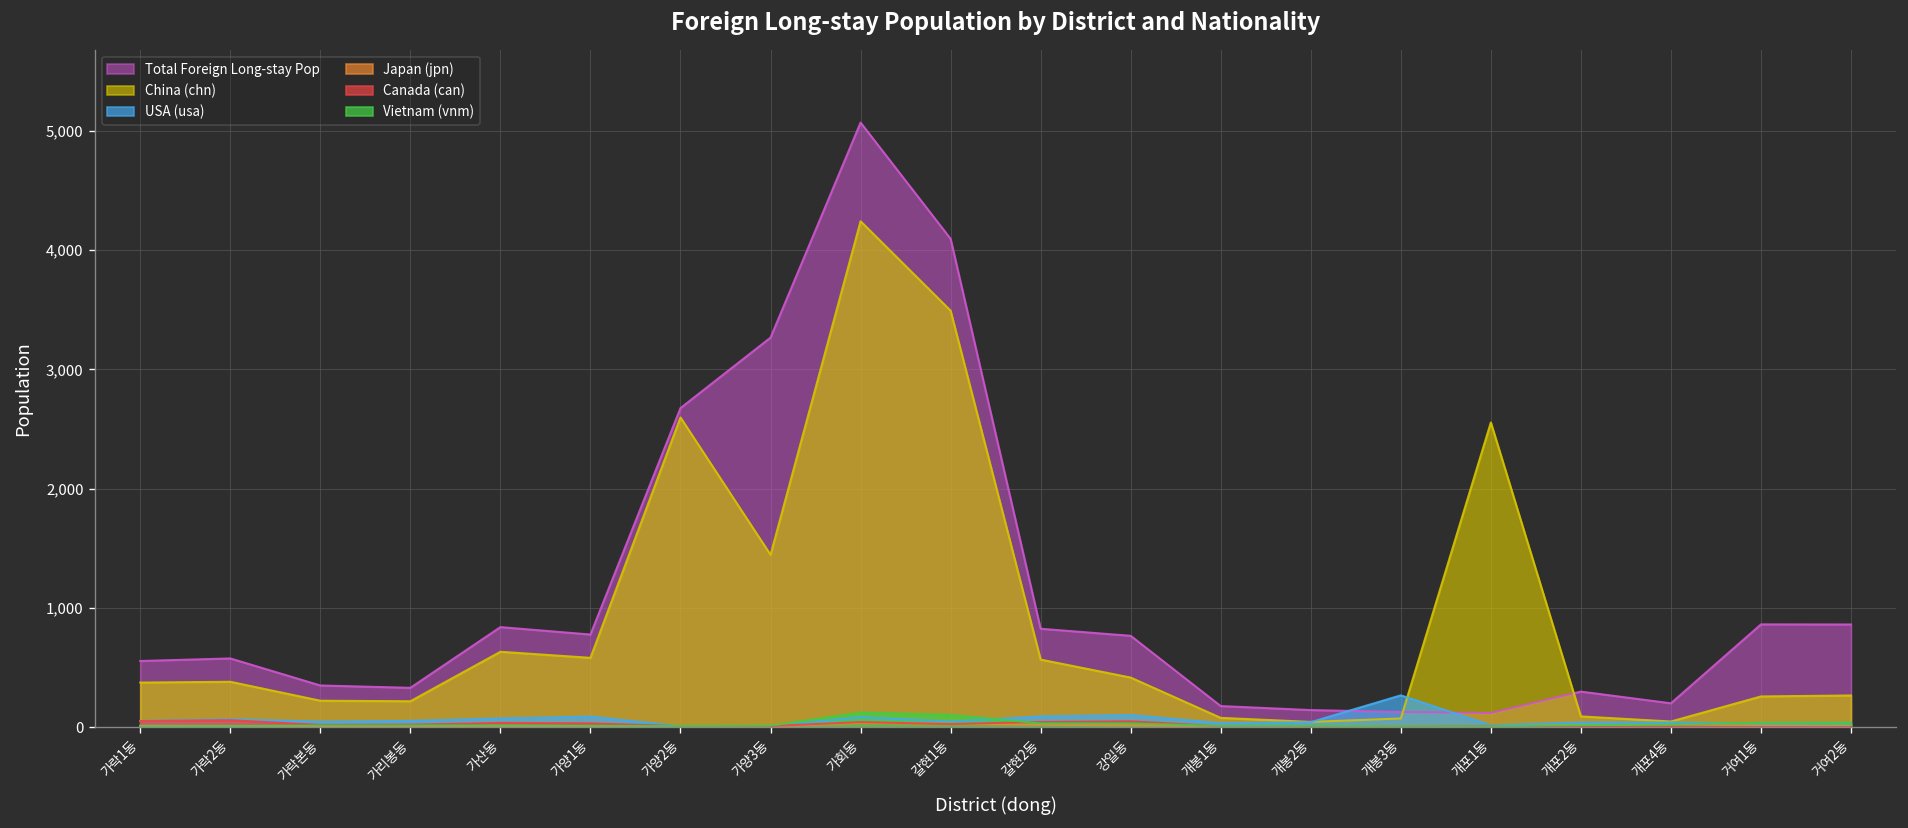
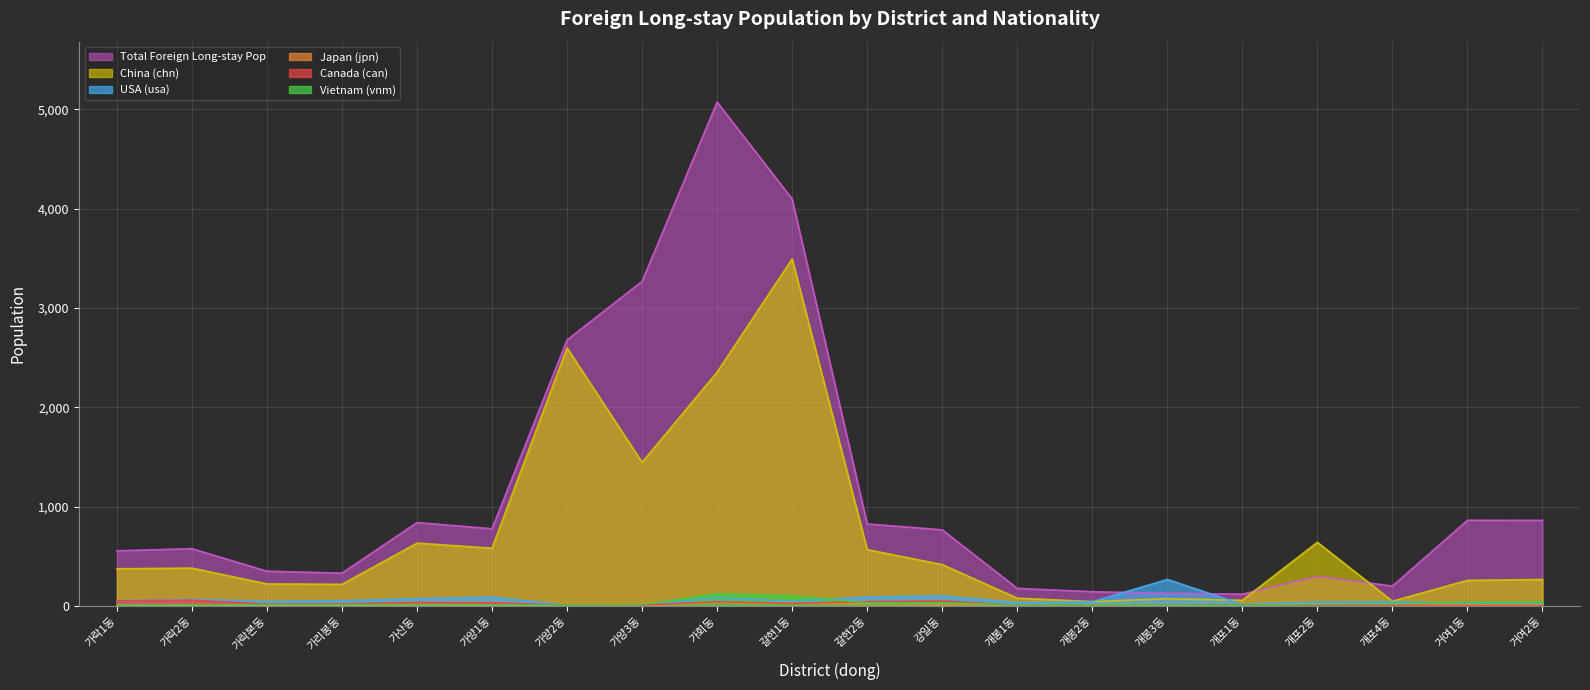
  {
    "Total Foreign Long-stay Pop": {
      "가락1동": "600",
      "가락2동": "600",
      "가락본동": "300",
      "가리봉동": "300",
      "가산동": "800",
      "가양1동": "800",
      "가양2동": "2,700",
      "가양3동": "3,300",
      "가회동": "5,100",
      "갈현1동": "4,100",
      "갈현2동": "800",
      "강일동": "800",
      "개봉1동": "200",
      "개봉2동": "100",
      "개봉3동": "100",
      "개포1동": "100",
      "개포2동": "300",
      "개포4동": "200",
      "거여1동": "900",
      "거여2동": "900"
    },
    "China (chn)": {
      "가락1동": "400",
      "가락2동": "400",
      "가락본동": "200",
      "가리봉동": "200",
      "가산동": "600",
      "가양1동": "600",
      "가양2동": "2,600",
      "가양3동": "1,400",
-     "가회동": "4,200",
+     "가회동": "2,400",
      "갈현1동": "3,500",
      "갈현2동": "600",
      "강일동": "400",
      "개봉1동": "100",
      "개봉3동": "100",
-     "개포1동": "2,600",
-     "개포2동": "100",
+     "개포1동": "100",
+     "개포2동": "600",
      "거여1동": "300",
      "거여2동": "300"
    },
    "USA (usa)": {
      "가락본동": "0",
      "가리봉동": "100",
      "가산동": "100",
      "가양1동": "100",
      "가회동": "100",
      "갈현2동": "100",
      "강일동": "100",
      "개봉3동": "300"
    },
    "Vietnam (vnm)": {
      "가회동": "100",
      "갈현1동": "100"
    }
  }
